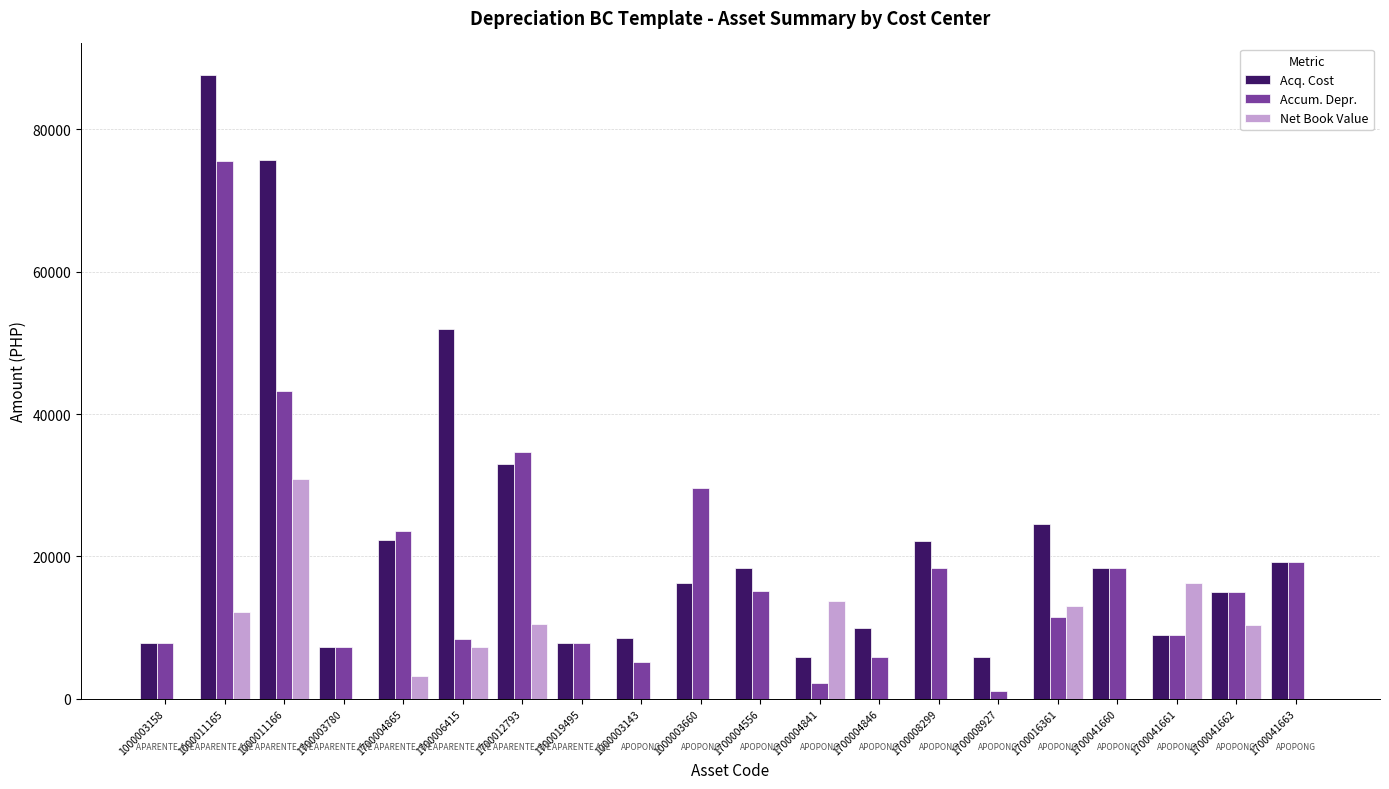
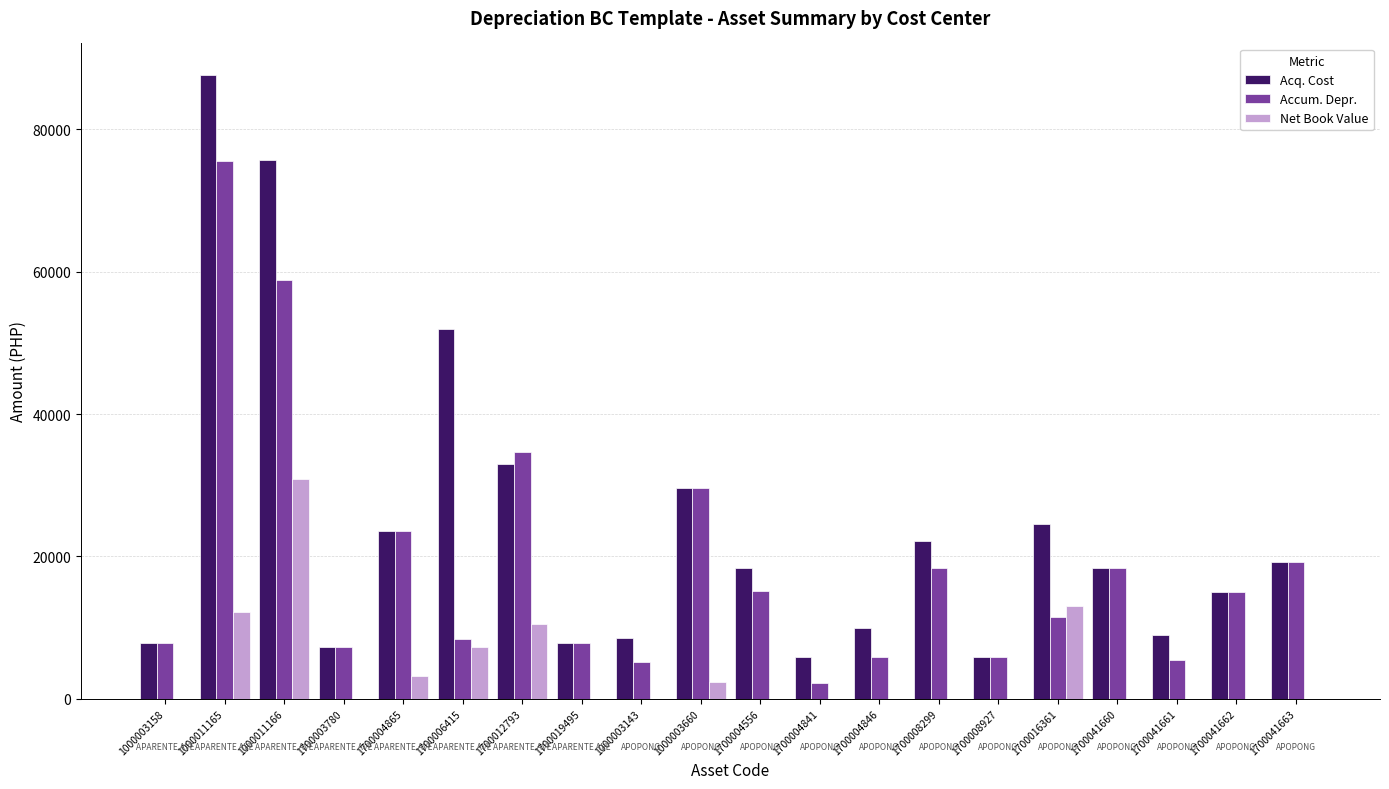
  {
    "Acq. Cost": {
      "1000003158": 8000,
      "1000011165": 88000,
      "1000011166": 76000,
      "1700003780": 7000,
-     "1700004865": 22000,
+     "1700004865": 24000,
      "1700006415": 52000,
      "1700012793": 33000,
      "1700019495": 8000,
      "1000003143": 9000,
-     "1000003660": 16000,
+     "1000003660": 30000,
      "1700004556": 18000,
      "1700004841": 6000,
      "1700004846": 10000,
      "1700008299": 22000,
      "1700008927": 6000,
      "1700016361": 25000,
      "1700041660": 18000,
      "1700041661": 9000,
      "1700041662": 15000,
      "1700041663": 19000
    },
    "Accum. Depr.": {
      "1000003158": 8000,
      "1000011165": 76000,
-     "1000011166": 43000,
+     "1000011166": 59000,
      "1700003780": 7000,
      "1700004865": 24000,
      "1700006415": 8000,
      "1700012793": 35000,
      "1700019495": 8000,
      "1000003143": 5000,
      "1000003660": 30000,
      "1700004556": 15000,
      "1700004841": 2000,
      "1700004846": 6000,
      "1700008299": 18000,
-     "1700008927": 1000,
+     "1700008927": 6000,
      "1700016361": 11000,
      "1700041660": 18000,
-     "1700041661": 9000,
+     "1700041661": 5000,
      "1700041662": 15000,
      "1700041663": 19000
    },
    "Net Book Value": {
      "1000011165": 12000,
      "1000011166": 31000,
      "1700003780": 0,
      "1700004865": 3000,
      "1700006415": 7000,
      "1700012793": 10000,
-     "1000003660": 0,
+     "1000003660": 2000,
      "1700004556": 0,
-     "1700004841": 14000,
+     "1700004841": 0,
      "1700004846": 0,
      "1700008299": 0,
      "1700008927": 0,
      "1700016361": 13000,
      "1700041660": 0,
-     "1700041661": 16000,
-     "1700041662": 10000,
+     "1700041661": 0,
+     "1700041662": 0,
      "1700041663": 0
    }
  }
